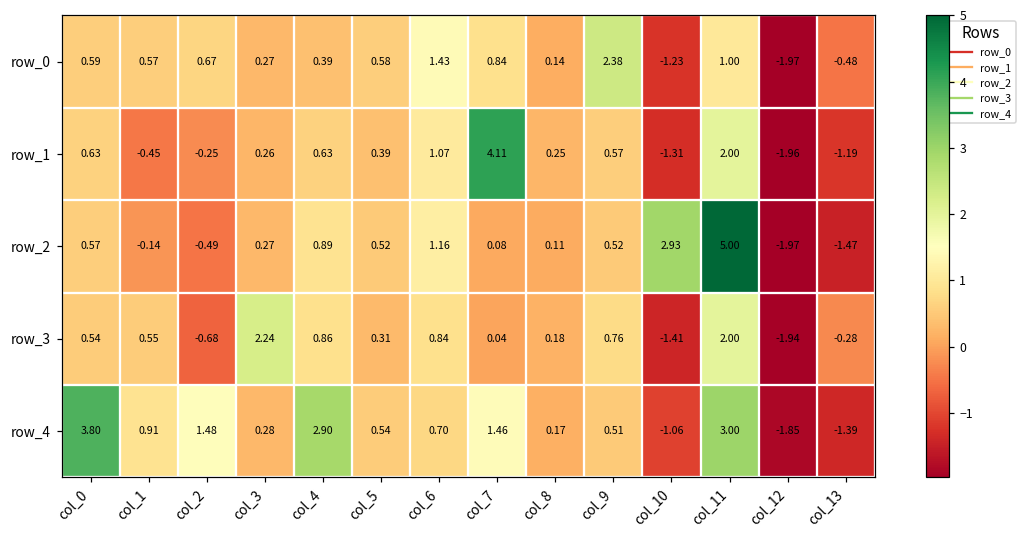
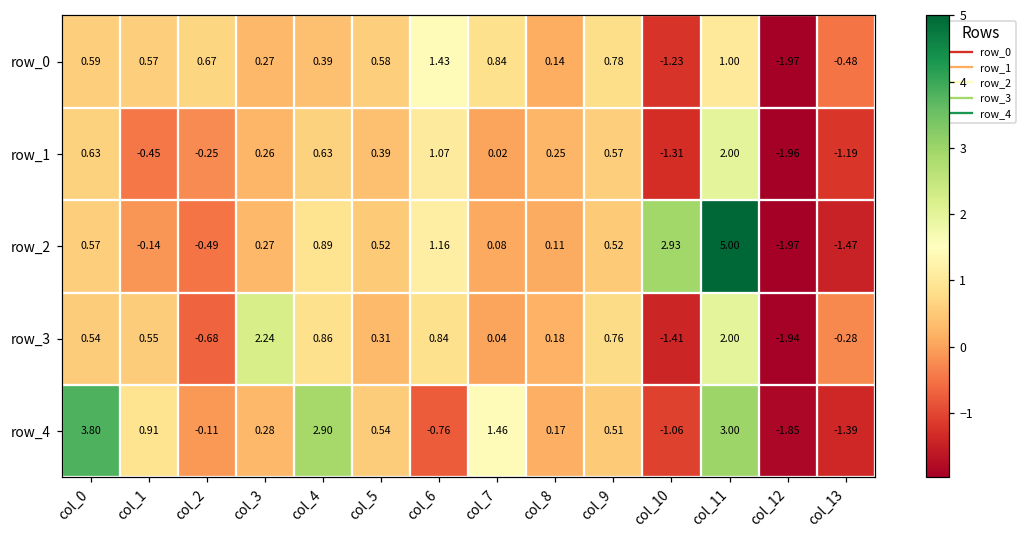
  {
    "row_0": {
      "col_0": 0.59,
      "col_1": 0.57,
      "col_2": 0.67,
      "col_3": 0.27,
      "col_4": 0.39,
      "col_5": 0.58,
      "col_6": 1.43,
      "col_7": 0.84,
      "col_8": 0.14,
-     "col_9": 2.38,
+     "col_9": 0.78,
      "col_10": -1.23,
      "col_11": 1.00,
      "col_12": -1.97,
      "col_13": -0.48
    },
    "row_1": {
      "col_0": 0.63,
      "col_1": -0.45,
      "col_2": -0.25,
      "col_3": 0.26,
      "col_4": 0.63,
      "col_5": 0.39,
      "col_6": 1.07,
-     "col_7": 4.11,
+     "col_7": 0.02,
      "col_8": 0.25,
      "col_9": 0.57,
      "col_10": -1.31,
      "col_11": 2.00,
      "col_12": -1.96,
      "col_13": -1.19
    },
    "row_2": {
      "col_0": 0.57,
      "col_1": -0.14,
      "col_2": -0.49,
      "col_3": 0.27,
      "col_4": 0.89,
      "col_5": 0.52,
      "col_6": 1.16,
      "col_7": 0.08,
      "col_8": 0.11,
      "col_9": 0.52,
      "col_10": 2.93,
      "col_11": 5.00,
      "col_12": -1.97,
      "col_13": -1.47
    },
    "row_3": {
      "col_0": 0.54,
      "col_1": 0.55,
      "col_2": -0.68,
      "col_3": 2.24,
      "col_4": 0.86,
      "col_5": 0.31,
      "col_6": 0.84,
      "col_7": 0.04,
      "col_8": 0.18,
      "col_9": 0.76,
      "col_10": -1.41,
      "col_11": 2.00,
      "col_12": -1.94,
      "col_13": -0.28
    },
    "row_4": {
      "col_0": 3.80,
      "col_1": 0.91,
-     "col_2": 1.48,
+     "col_2": -0.11,
      "col_3": 0.28,
      "col_4": 2.90,
      "col_5": 0.54,
-     "col_6": 0.70,
+     "col_6": -0.76,
      "col_7": 1.46,
      "col_8": 0.17,
      "col_9": 0.51,
      "col_10": -1.06,
      "col_11": 3.00,
      "col_12": -1.85,
      "col_13": -1.39
    }
  }
